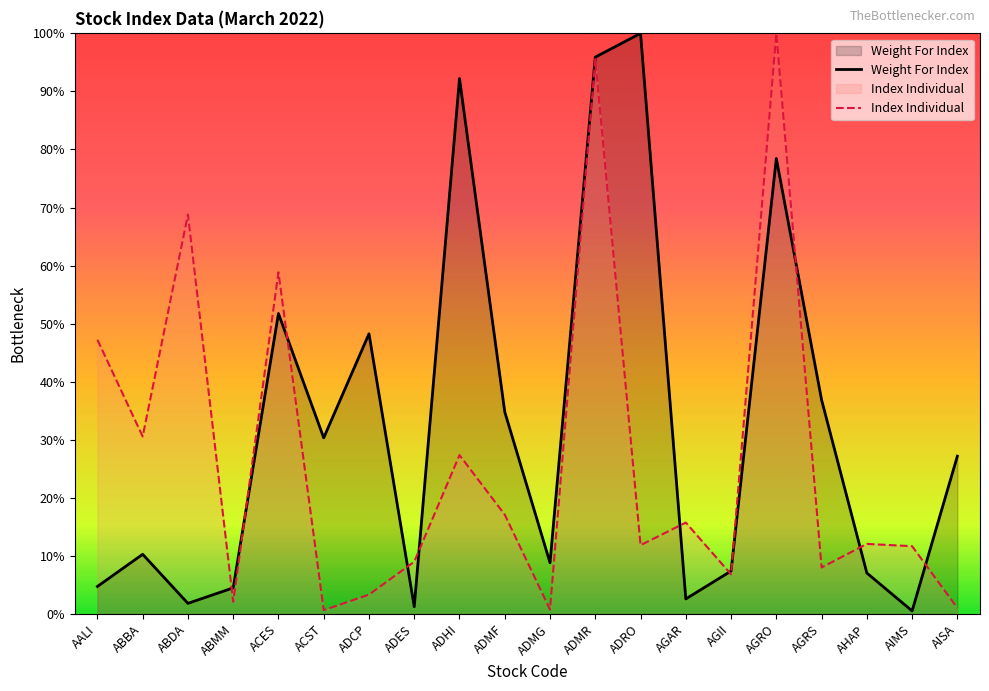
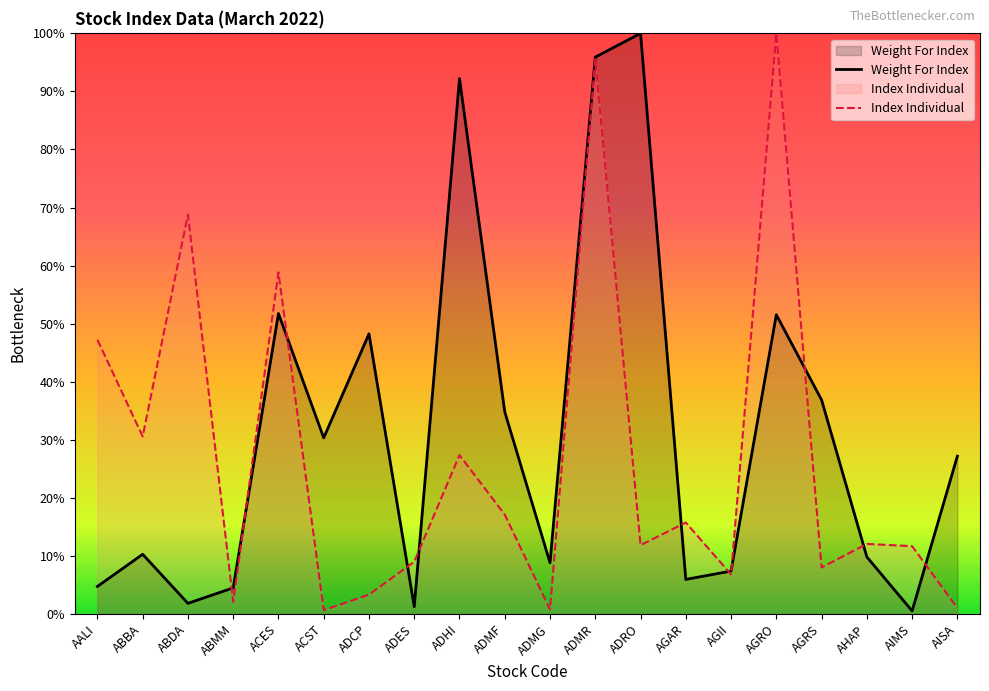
  {
    "Weight For Index": {
      "AALI": "5%",
      "ABBA": "10%",
      "ABDA": "2%",
      "ABMM": "4%",
      "ACES": "52%",
      "ACST": "30%",
      "ADCP": "48%",
      "ADES": "1%",
      "ADHI": "92%",
      "ADMF": "35%",
      "ADMG": "9%",
      "ADRO": "100%",
-     "AGAR": "3%",
+     "AGAR": "6%",
      "AGII": "7%",
-     "AGRO": "78%",
+     "AGRO": "52%",
      "AGRS": "37%",
-     "AHAP": "7%",
+     "AHAP": "10%",
      "AIMS": "1%",
      "AISA": "27%"
    }
  }
